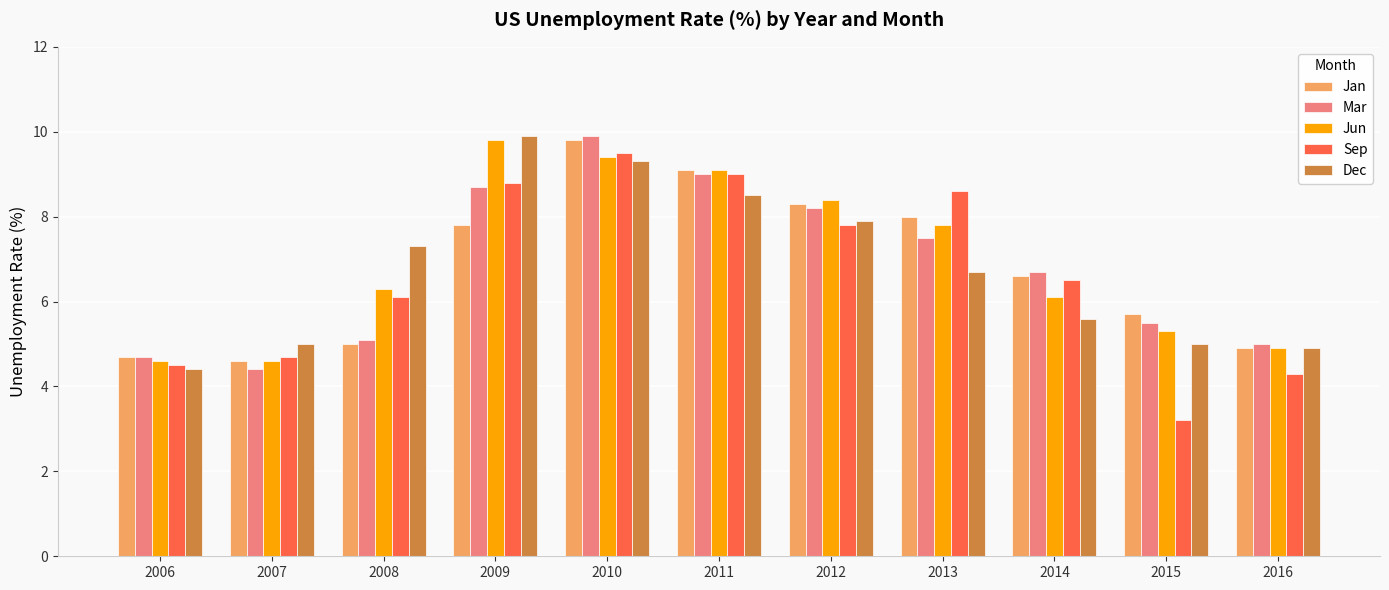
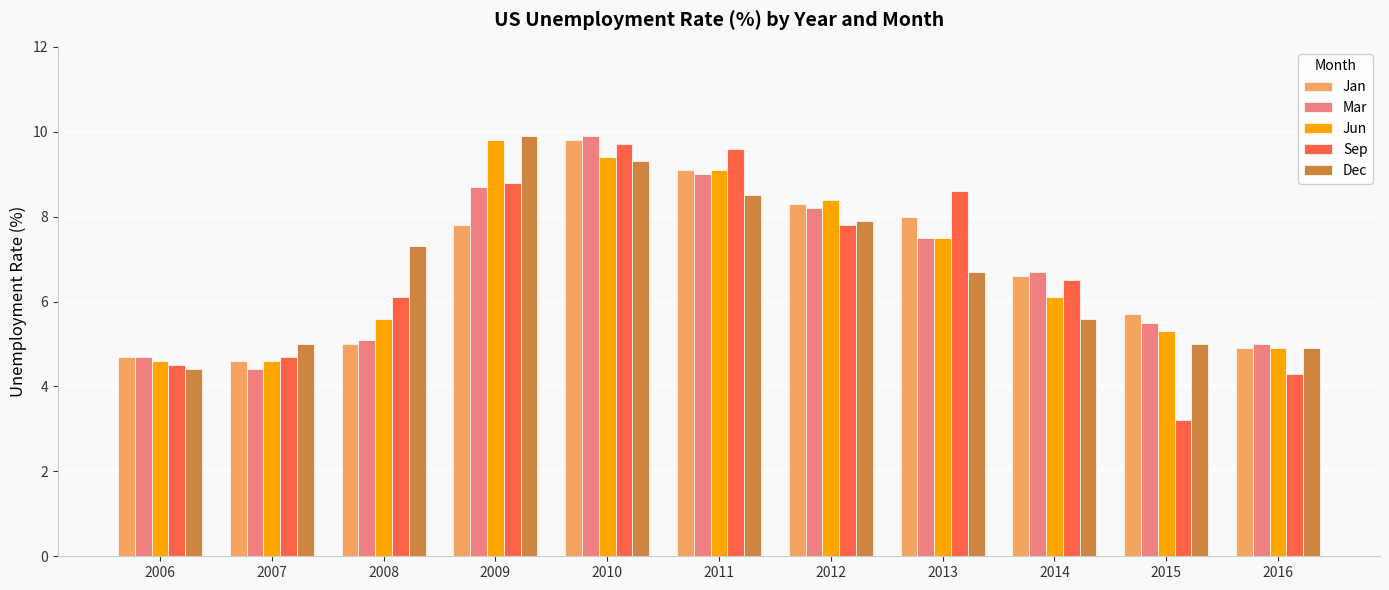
  {
    "Jun": {
      "2006": 4.6,
      "2007": 4.6,
-     "2008": 6.3,
+     "2008": 5.6,
      "2009": 9.8,
      "2010": 9.4,
      "2011": 9.1,
      "2012": 8.4,
-     "2013": 7.8,
+     "2013": 7.5,
      "2014": 6.1,
      "2015": 5.3,
      "2016": 4.9
    },
    "Sep": {
      "2006": 4.5,
      "2007": 4.7,
      "2008": 6.1,
      "2009": 8.8,
-     "2010": 9.5,
-     "2011": 9.0,
+     "2010": 9.7,
+     "2011": 9.6,
      "2012": 7.8,
      "2013": 8.6,
      "2014": 6.5,
      "2015": 3.2,
      "2016": 4.3
    }
  }
